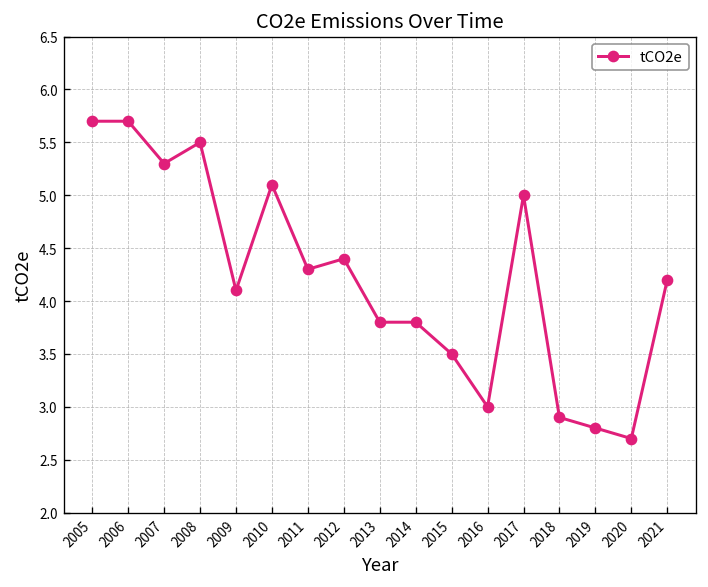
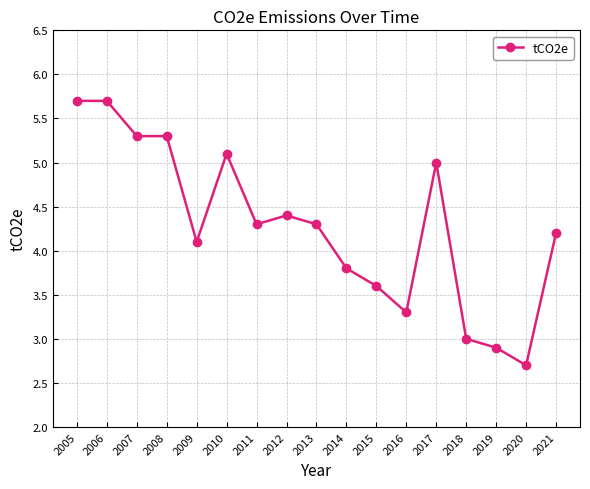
  {
    "2005": 5.7,
    "2006": 5.7,
    "2007": 5.3,
-   "2008": 5.5,
+   "2008": 5.3,
    "2009": 4.1,
    "2010": 5.1,
    "2011": 4.3,
    "2012": 4.4,
-   "2013": 3.8,
+   "2013": 4.3,
    "2014": 3.8,
-   "2015": 3.5,
-   "2016": 3.0,
+   "2015": 3.6,
+   "2016": 3.3,
    "2017": 5.0,
-   "2018": 2.9,
-   "2019": 2.8,
+   "2018": 3.0,
+   "2019": 2.9,
    "2020": 2.7,
    "2021": 4.2
  }
